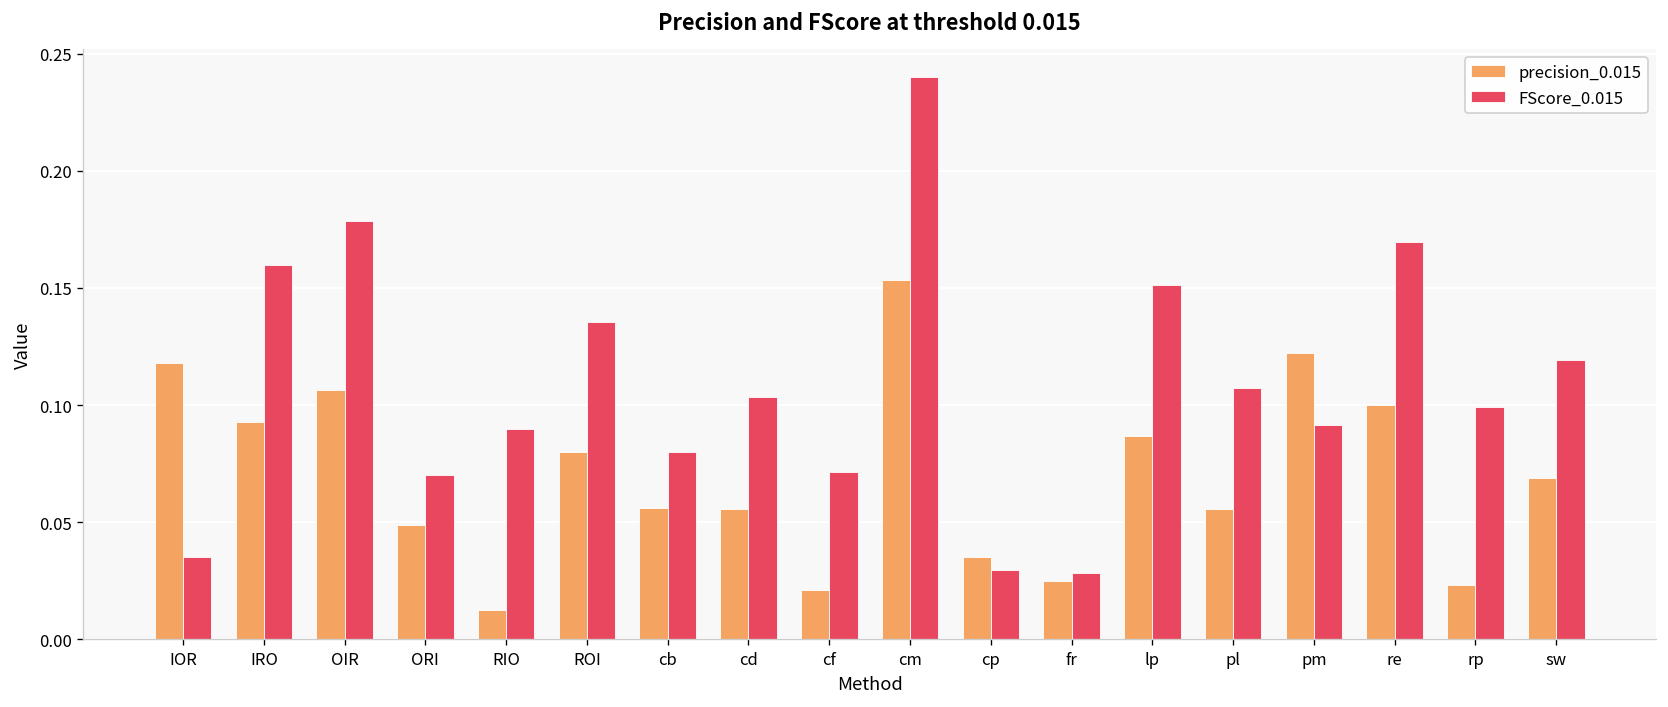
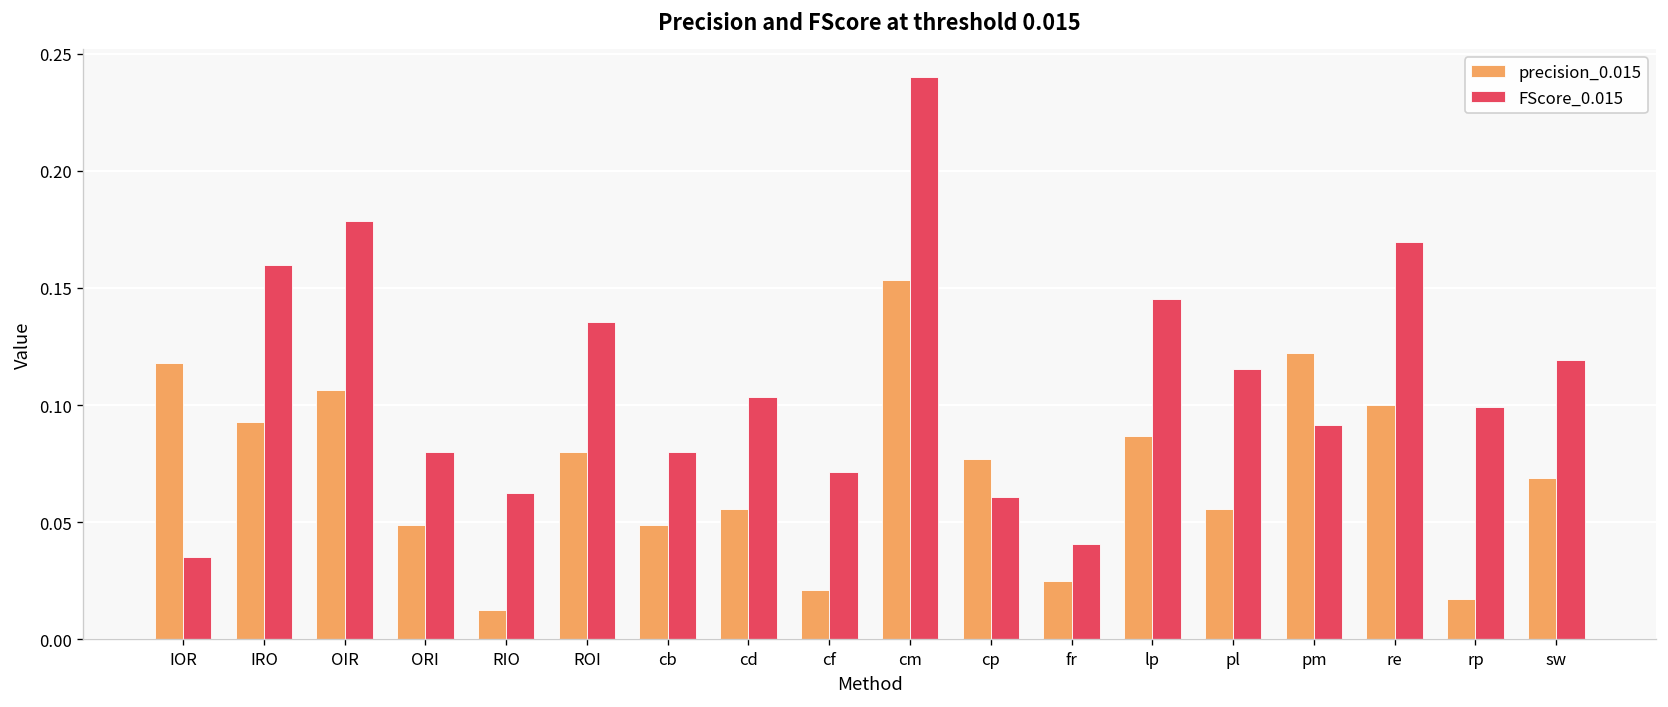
  {
    "precision_0.015": {
      "IOR": 0.118,
      "IRO": 0.093,
      "OIR": 0.106,
      "ORI": 0.049,
      "RIO": 0.013,
      "ROI": 0.080,
-     "cb": 0.056,
+     "cb": 0.049,
      "cd": 0.056,
      "cf": 0.021,
      "cm": 0.153,
-     "cp": 0.035,
+     "cp": 0.077,
      "fr": 0.025,
      "lp": 0.087,
      "pl": 0.056,
      "pm": 0.122,
      "re": 0.100,
-     "rp": 0.023,
+     "rp": 0.017,
      "sw": 0.069
    },
    "FScore_0.015": {
      "IOR": 0.035,
      "IRO": 0.160,
      "OIR": 0.179,
-     "ORI": 0.07,
-     "RIO": 0.090,
+     "ORI": 0.08,
+     "RIO": 0.063,
      "ROI": 0.136,
      "cb": 0.080,
      "cd": 0.103,
      "cf": 0.071,
      "cm": 0.240,
-     "cp": 0.030,
-     "fr": 0.028,
-     "lp": 0.151,
-     "pl": 0.107,
+     "cp": 0.061,
+     "fr": 0.041,
+     "lp": 0.145,
+     "pl": 0.115,
      "pm": 0.092,
      "re": 0.169,
      "rp": 0.099,
      "sw": 0.119
    }
  }
